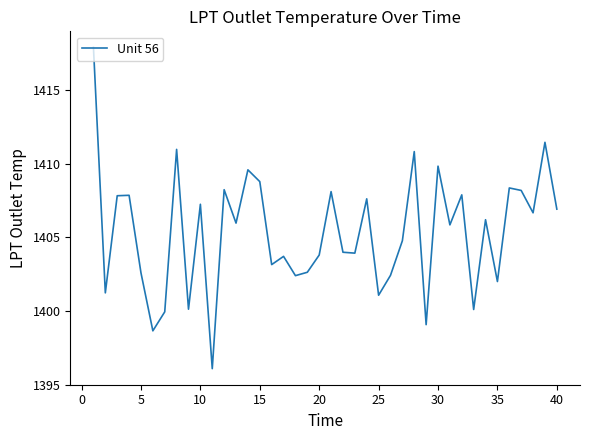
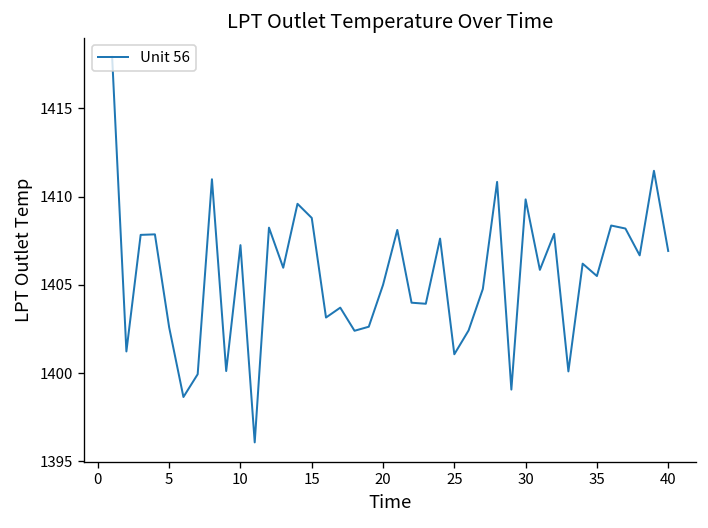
  {
    "5": 1402.6,
    "10": 1407.3,
    "15": 1408.8,
-   "20": 1403.8,
+   "20": 1405.0,
    "25": 1401.1,
    "30": 1409.8,
-   "35": 1402.0,
+   "35": 1405.5,
    "40": 1406.9
  }
